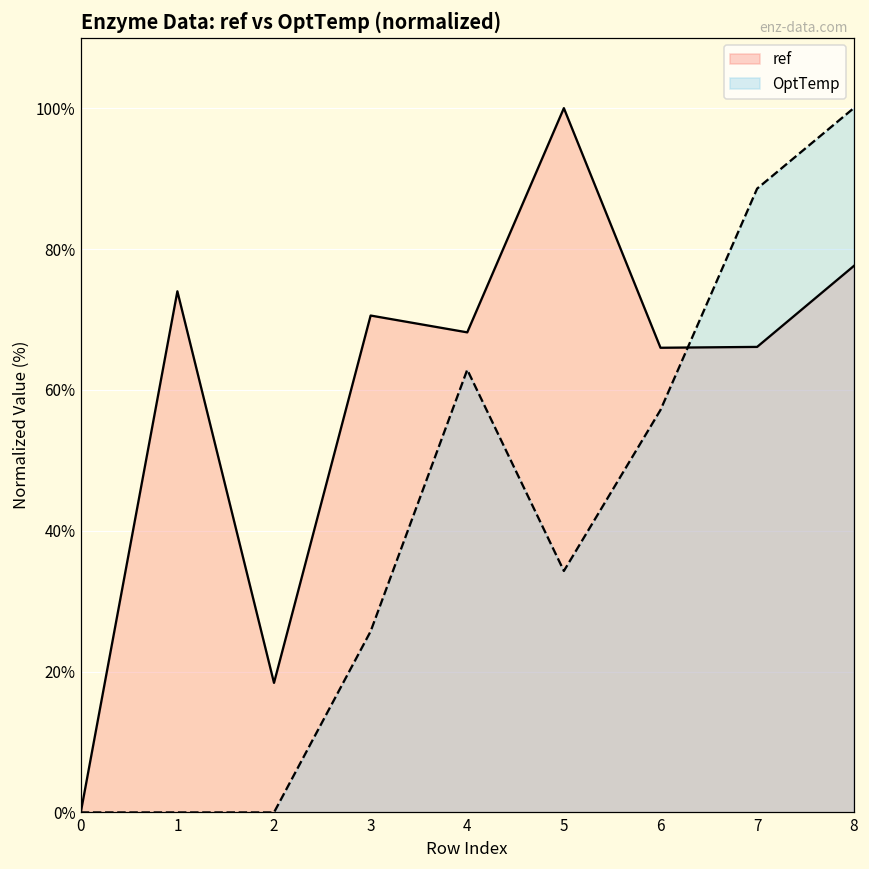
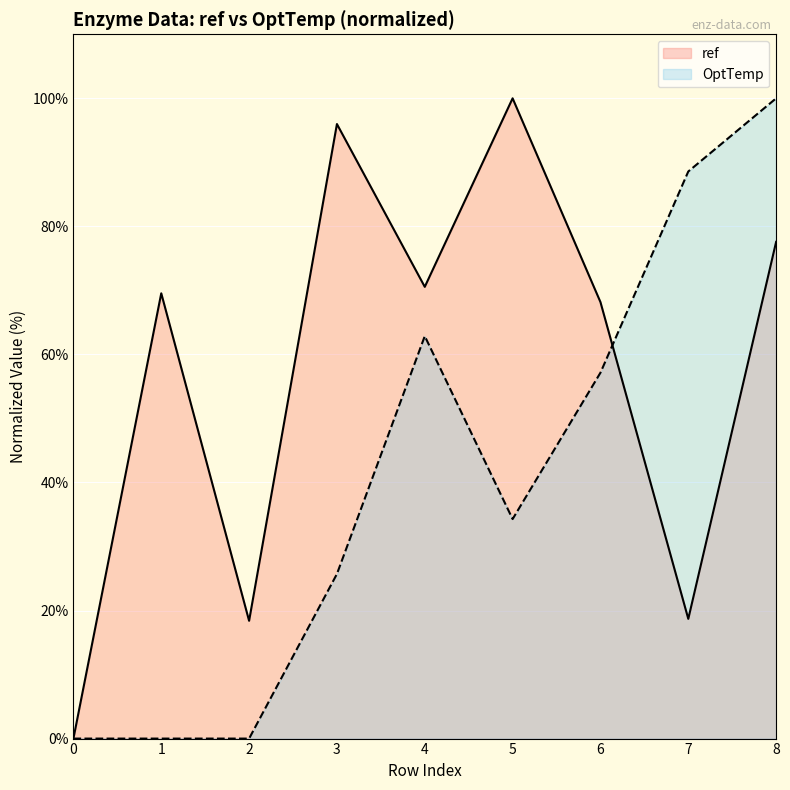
  {
    "ref": {
-     "1": "74%",
+     "1": "70%",
      "2": "18%",
-     "3": "71%",
-     "4": "68%",
+     "3": "96%",
+     "4": "71%",
      "5": "100%",
-     "6": "66%",
-     "7": "66%",
+     "6": "68%",
+     "7": "19%",
      "8": "78%"
    },
    "OptTemp": {
      "1": "0%",
      "2": "0%",
      "3": "26%",
      "4": "63%",
      "5": "34%",
      "6": "57%",
      "7": "89%",
      "8": "100%"
    }
  }
